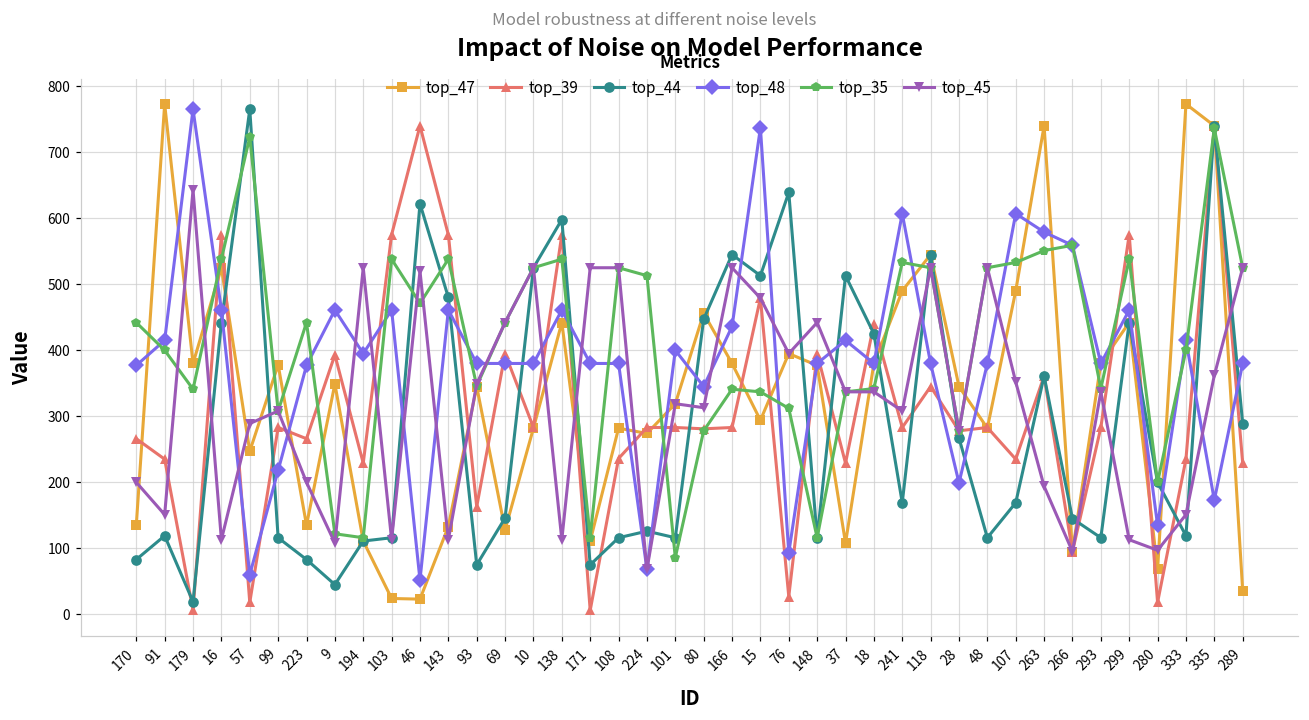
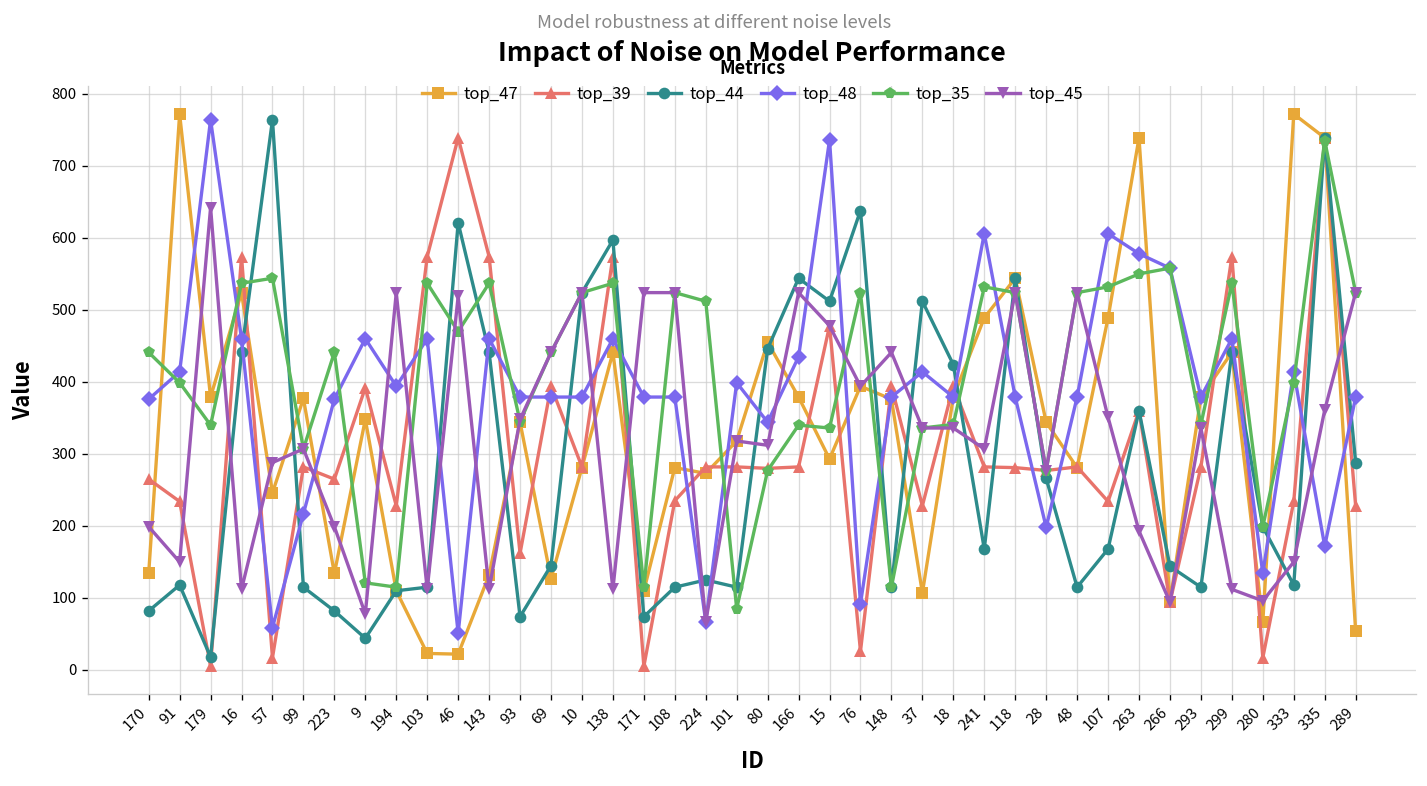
  {
    "top_47": {
      "170": 130,
      "91": 770,
      "179": 380,
      "16": 520,
      "57": 250,
      "99": 380,
      "223": 130,
      "9": 350,
      "103": 20,
      "46": 20,
      "143": 130,
      "69": 130,
      "138": 440,
      "171": 110,
      "108": 280,
      "224": 270,
      "80": 460,
      "166": 380,
      "15": 290,
      "37": 110,
      "241": 490,
      "28": 340,
      "107": 490,
      "263": 740,
      "280": 70,
      "333": 770,
-     "289": 40
+     "289": 50
    },
    "top_39": {
      "170": 270,
      "91": 230,
      "179": 10,
      "16": 570,
      "57": 20,
      "99": 280,
      "223": 270,
      "9": 390,
      "194": 230,
      "103": 570,
      "46": 740,
      "143": 570,
      "93": 160,
      "69": 390,
      "138": 570,
      "171": 10,
      "108": 240,
      "224": 280,
      "101": 280,
      "166": 280,
      "76": 30,
      "148": 390,
      "37": 230,
-     "18": 440,
+     "18": 390,
      "241": 280,
-     "118": 340,
+     "118": 280,
      "107": 230,
      "293": 280,
      "299": 570,
      "280": 20,
      "333": 230,
      "289": 230
    },
    "top_44": {
      "170": 80,
      "91": 120,
      "179": 20,
      "16": 440,
      "57": 760,
      "99": 120,
      "223": 80,
      "9": 40,
      "46": 620,
-     "143": 480,
+     "143": 440,
      "93": 70,
      "69": 150,
      "138": 600,
      "171": 70,
      "108": 120,
      "224": 130,
      "101": 120,
      "80": 450,
      "166": 540,
      "15": 510,
      "76": 640,
      "37": 510,
      "18": 420,
      "241": 170,
      "28": 270,
      "48": 120,
      "107": 170,
      "266": 140,
      "293": 120,
      "333": 120,
      "289": 290
    },
    "top_48": {
      "170": 380,
      "91": 410,
      "179": 760,
      "16": 460,
      "57": 60,
      "99": 220,
      "223": 380,
      "9": 460,
      "194": 390,
      "103": 460,
      "46": 50,
      "143": 460,
      "93": 380,
      "69": 380,
      "10": 380,
      "138": 460,
      "171": 380,
      "108": 380,
      "101": 400,
      "80": 340,
      "166": 440,
      "15": 740,
      "76": 90,
      "37": 410,
      "241": 610,
      "118": 380,
      "28": 200,
      "48": 380,
      "107": 610,
      "263": 580,
      "299": 460,
      "280": 130,
      "333": 410,
      "335": 170,
      "289": 380
    },
    "top_35": {
      "170": 440,
      "91": 400,
      "179": 340,
      "16": 540,
-     "57": 720,
+     "57": 540,
      "223": 440,
      "9": 120,
      "194": 120,
      "103": 540,
      "46": 470,
      "143": 540,
      "138": 540,
      "171": 120,
      "224": 510,
      "101": 90,
      "166": 340,
      "15": 340,
-     "76": 310,
+     "76": 520,
      "18": 340,
      "241": 530,
      "107": 530,
      "263": 550,
      "293": 340,
      "299": 540,
      "333": 400
    },
    "top_45": {
      "170": 200,
      "91": 150,
      "179": 640,
      "16": 110,
      "57": 290,
      "223": 200,
-     "9": 110,
+     "9": 80,
      "194": 520,
      "46": 520,
      "143": 110,
      "138": 110,
      "171": 520,
      "80": 310,
      "166": 520,
      "148": 440,
      "18": 340,
      "241": 310,
      "107": 350,
      "263": 190,
      "293": 340,
      "299": 110,
      "280": 100,
      "333": 150,
      "335": 360
    }
  }
